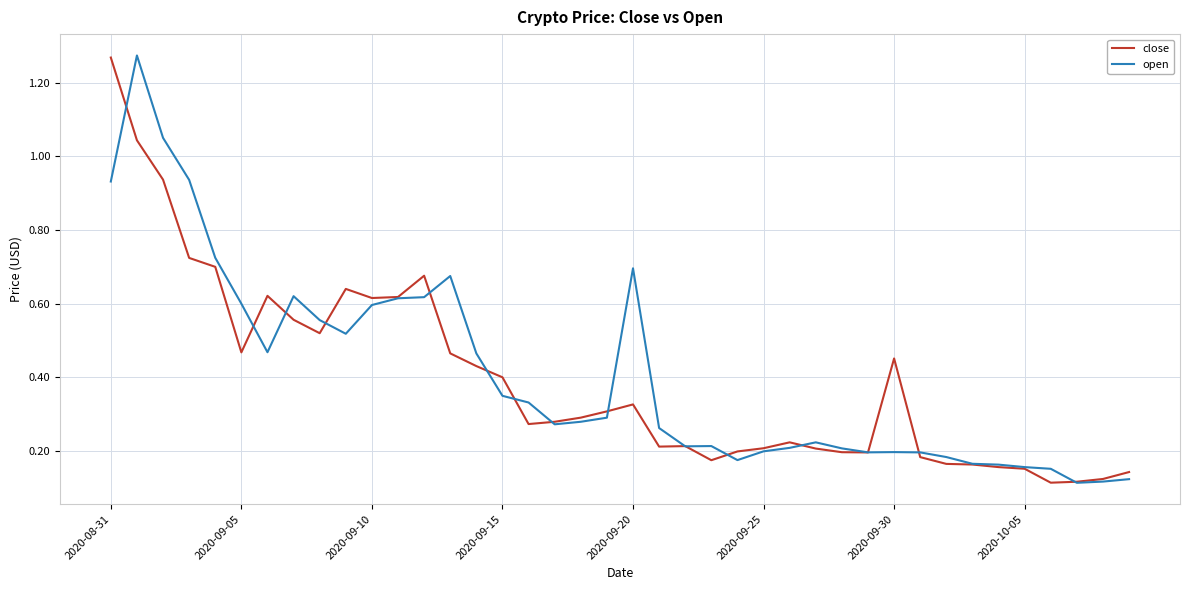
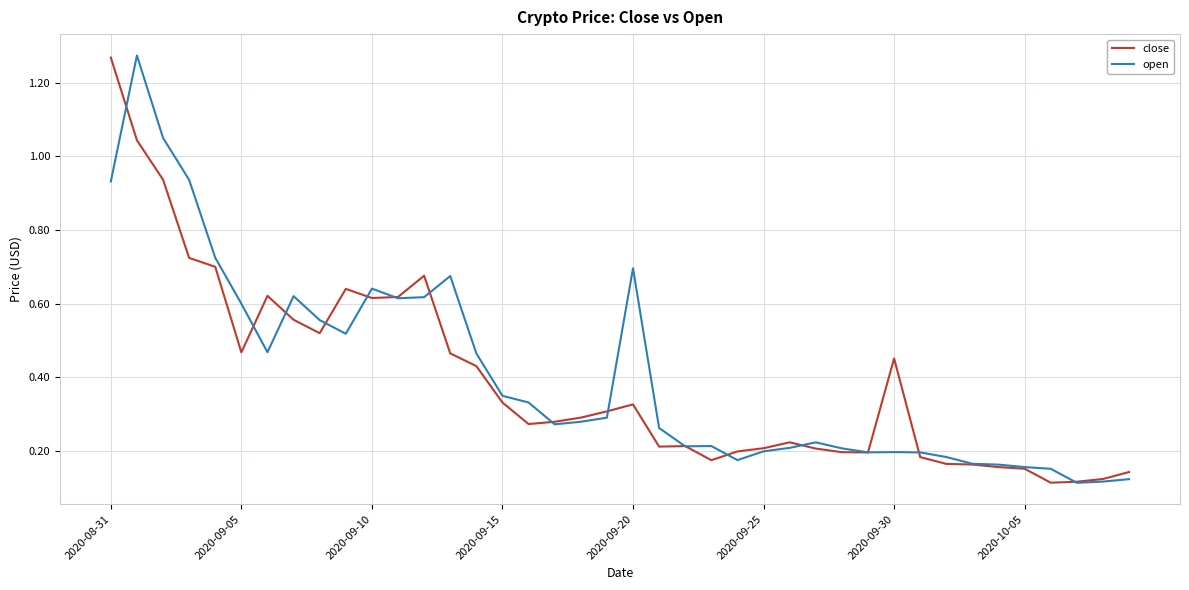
  {
    "close": {
      "2020-08-31": 1.27,
      "2020-09-05": 0.47,
      "2020-09-10": 0.62,
-     "2020-09-15": 0.40,
+     "2020-09-15": 0.33,
      "2020-09-20": 0.33,
      "2020-09-25": 0.21,
      "2020-09-30": 0.45
    },
    "open": {
      "2020-08-31": 0.93,
      "2020-09-05": 0.60,
-     "2020-09-10": 0.60,
+     "2020-09-10": 0.64,
      "2020-09-15": 0.35,
      "2020-09-20": 0.70,
      "2020-09-25": 0.20,
      "2020-09-30": 0.20
    }
  }
